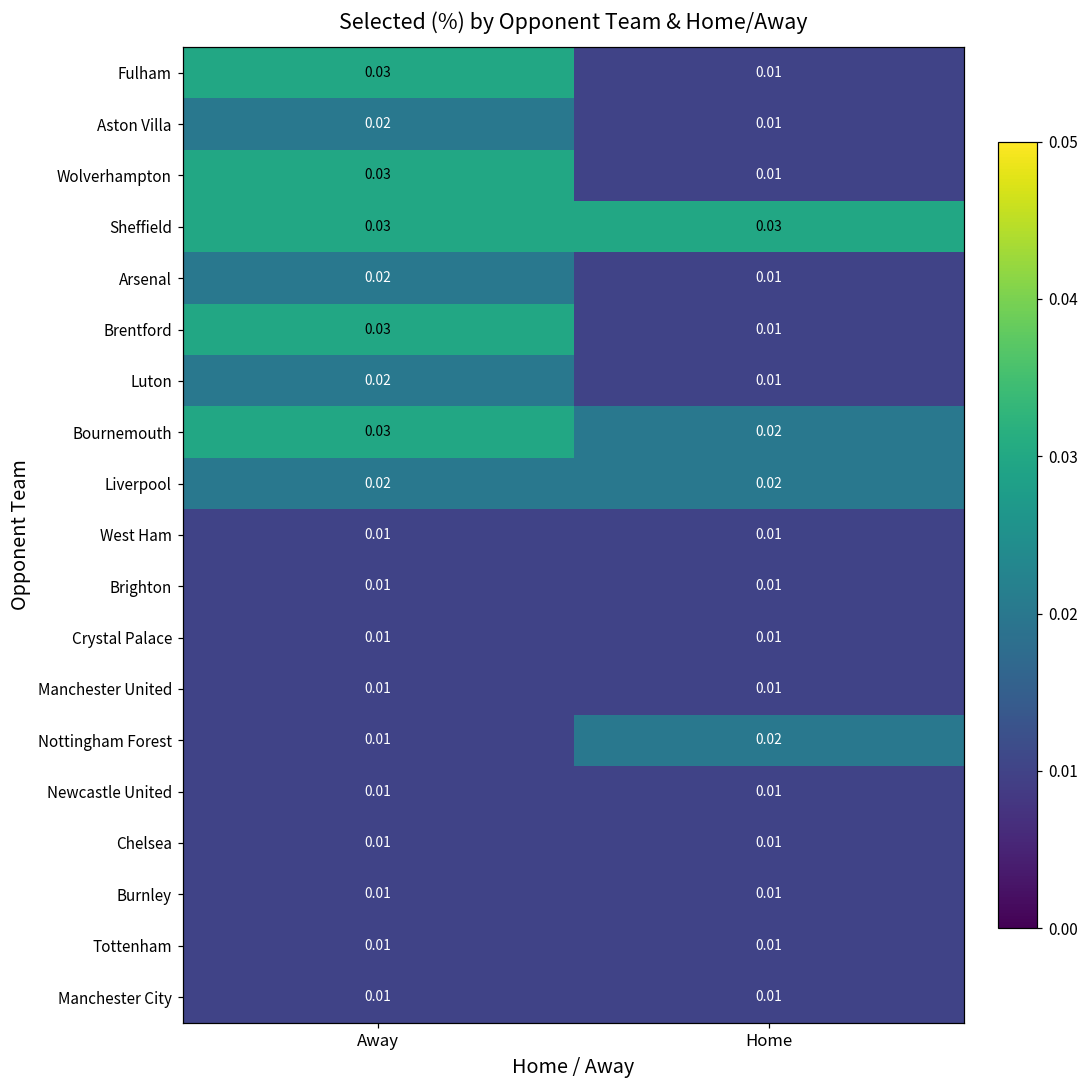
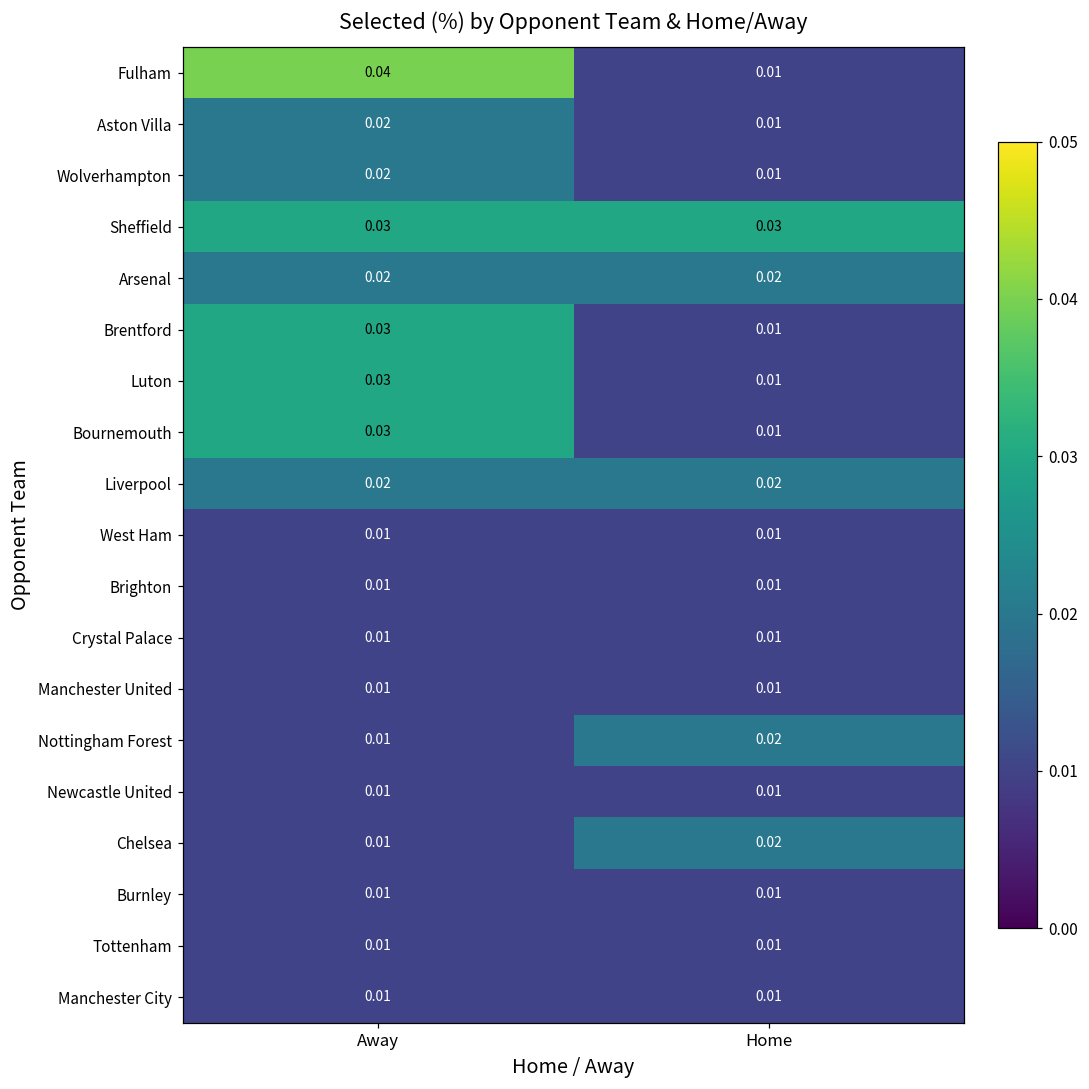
  {
    "Fulham": {
-     "Away": 0.03,
+     "Away": 0.04,
      "Home": 0.01
    },
    "Aston Villa": {
      "Away": 0.02,
      "Home": 0.01
    },
    "Wolverhampton": {
-     "Away": 0.03,
+     "Away": 0.02,
      "Home": 0.01
    },
    "Sheffield": {
      "Away": 0.03,
      "Home": 0.03
    },
    "Arsenal": {
      "Away": 0.02,
-     "Home": 0.01
+     "Home": 0.02
    },
    "Brentford": {
      "Away": 0.03,
      "Home": 0.01
    },
    "Luton": {
-     "Away": 0.02,
+     "Away": 0.03,
      "Home": 0.01
    },
    "Bournemouth": {
      "Away": 0.03,
-     "Home": 0.02
+     "Home": 0.01
    },
    "Liverpool": {
      "Away": 0.02,
      "Home": 0.02
    },
    "West Ham": {
      "Away": 0.01,
      "Home": 0.01
    },
    "Brighton": {
      "Away": 0.01,
      "Home": 0.01
    },
    "Crystal Palace": {
      "Away": 0.01,
      "Home": 0.01
    },
    "Manchester United": {
      "Away": 0.01,
      "Home": 0.01
    },
    "Nottingham Forest": {
      "Away": 0.01,
      "Home": 0.02
    },
    "Newcastle United": {
      "Away": 0.01,
      "Home": 0.01
    },
    "Chelsea": {
      "Away": 0.01,
-     "Home": 0.01
+     "Home": 0.02
    },
    "Burnley": {
      "Away": 0.01,
      "Home": 0.01
    },
    "Tottenham": {
      "Away": 0.01,
      "Home": 0.01
    },
    "Manchester City": {
      "Away": 0.01,
      "Home": 0.01
    }
  }
